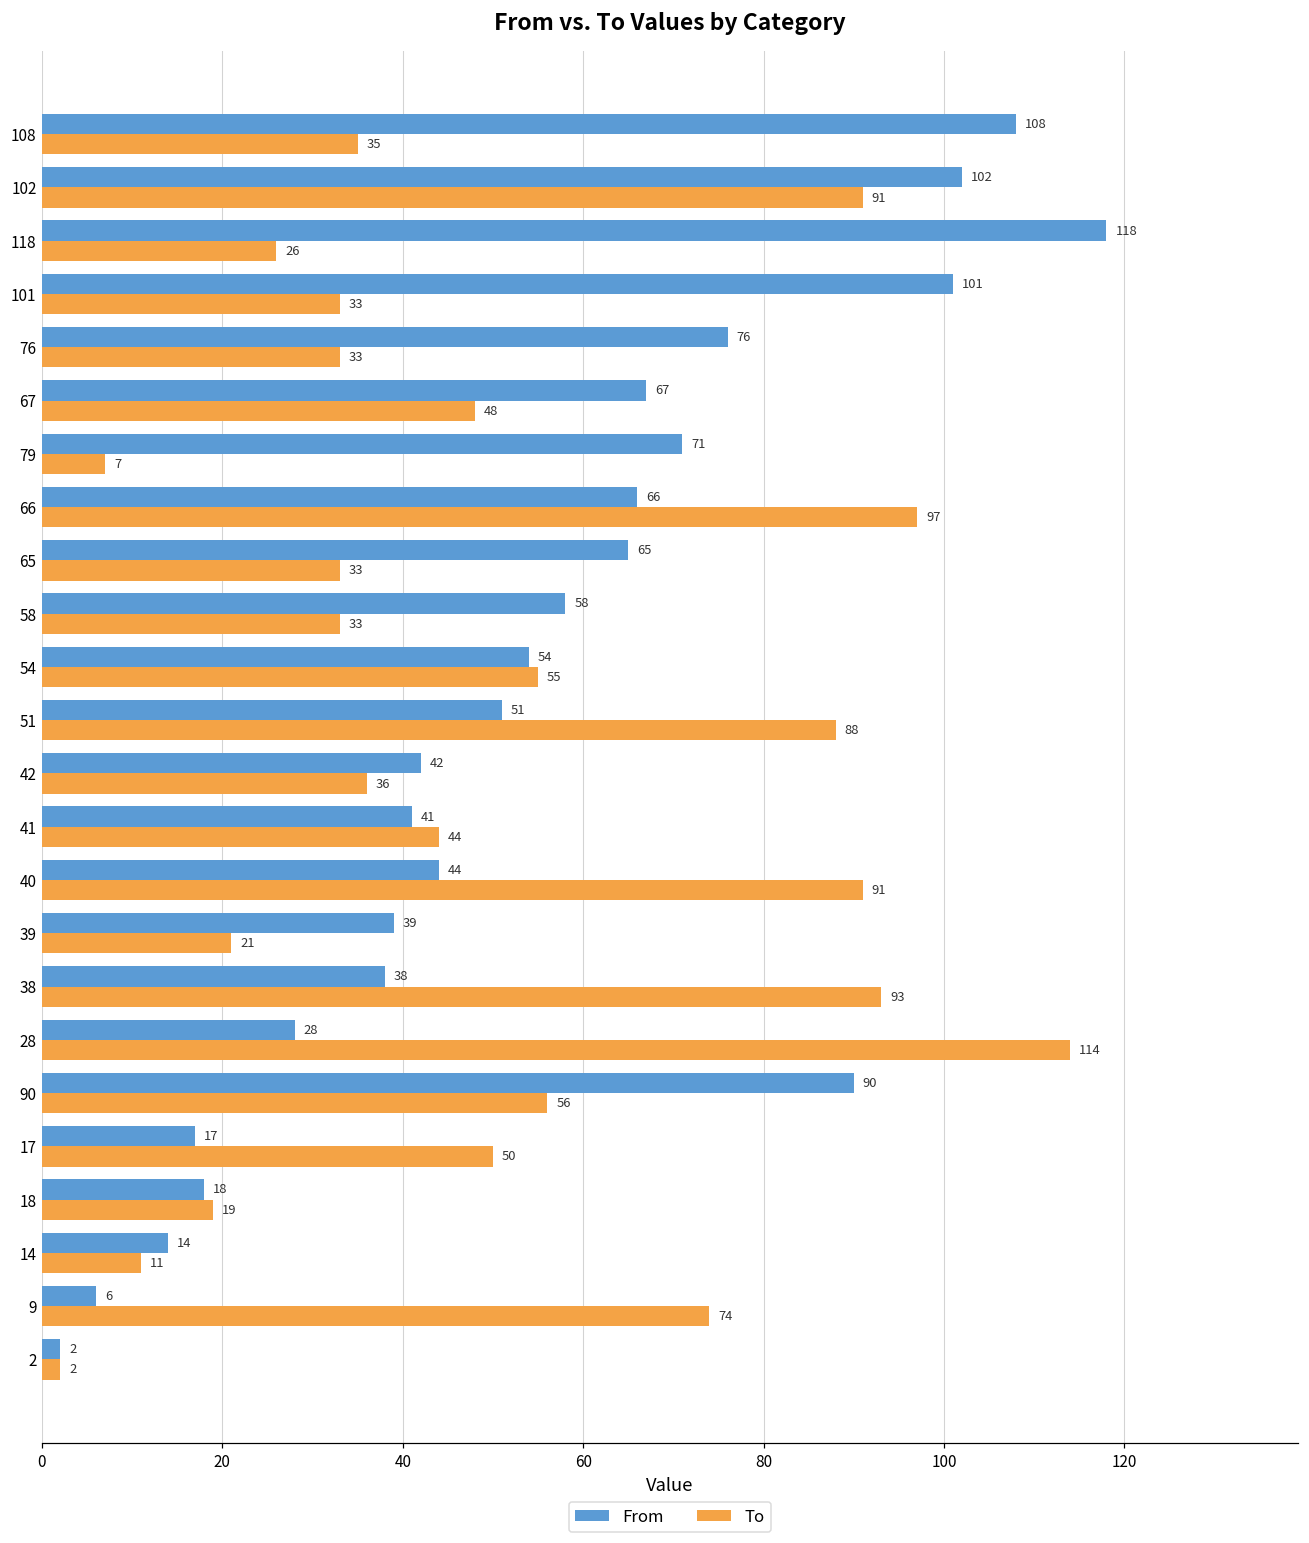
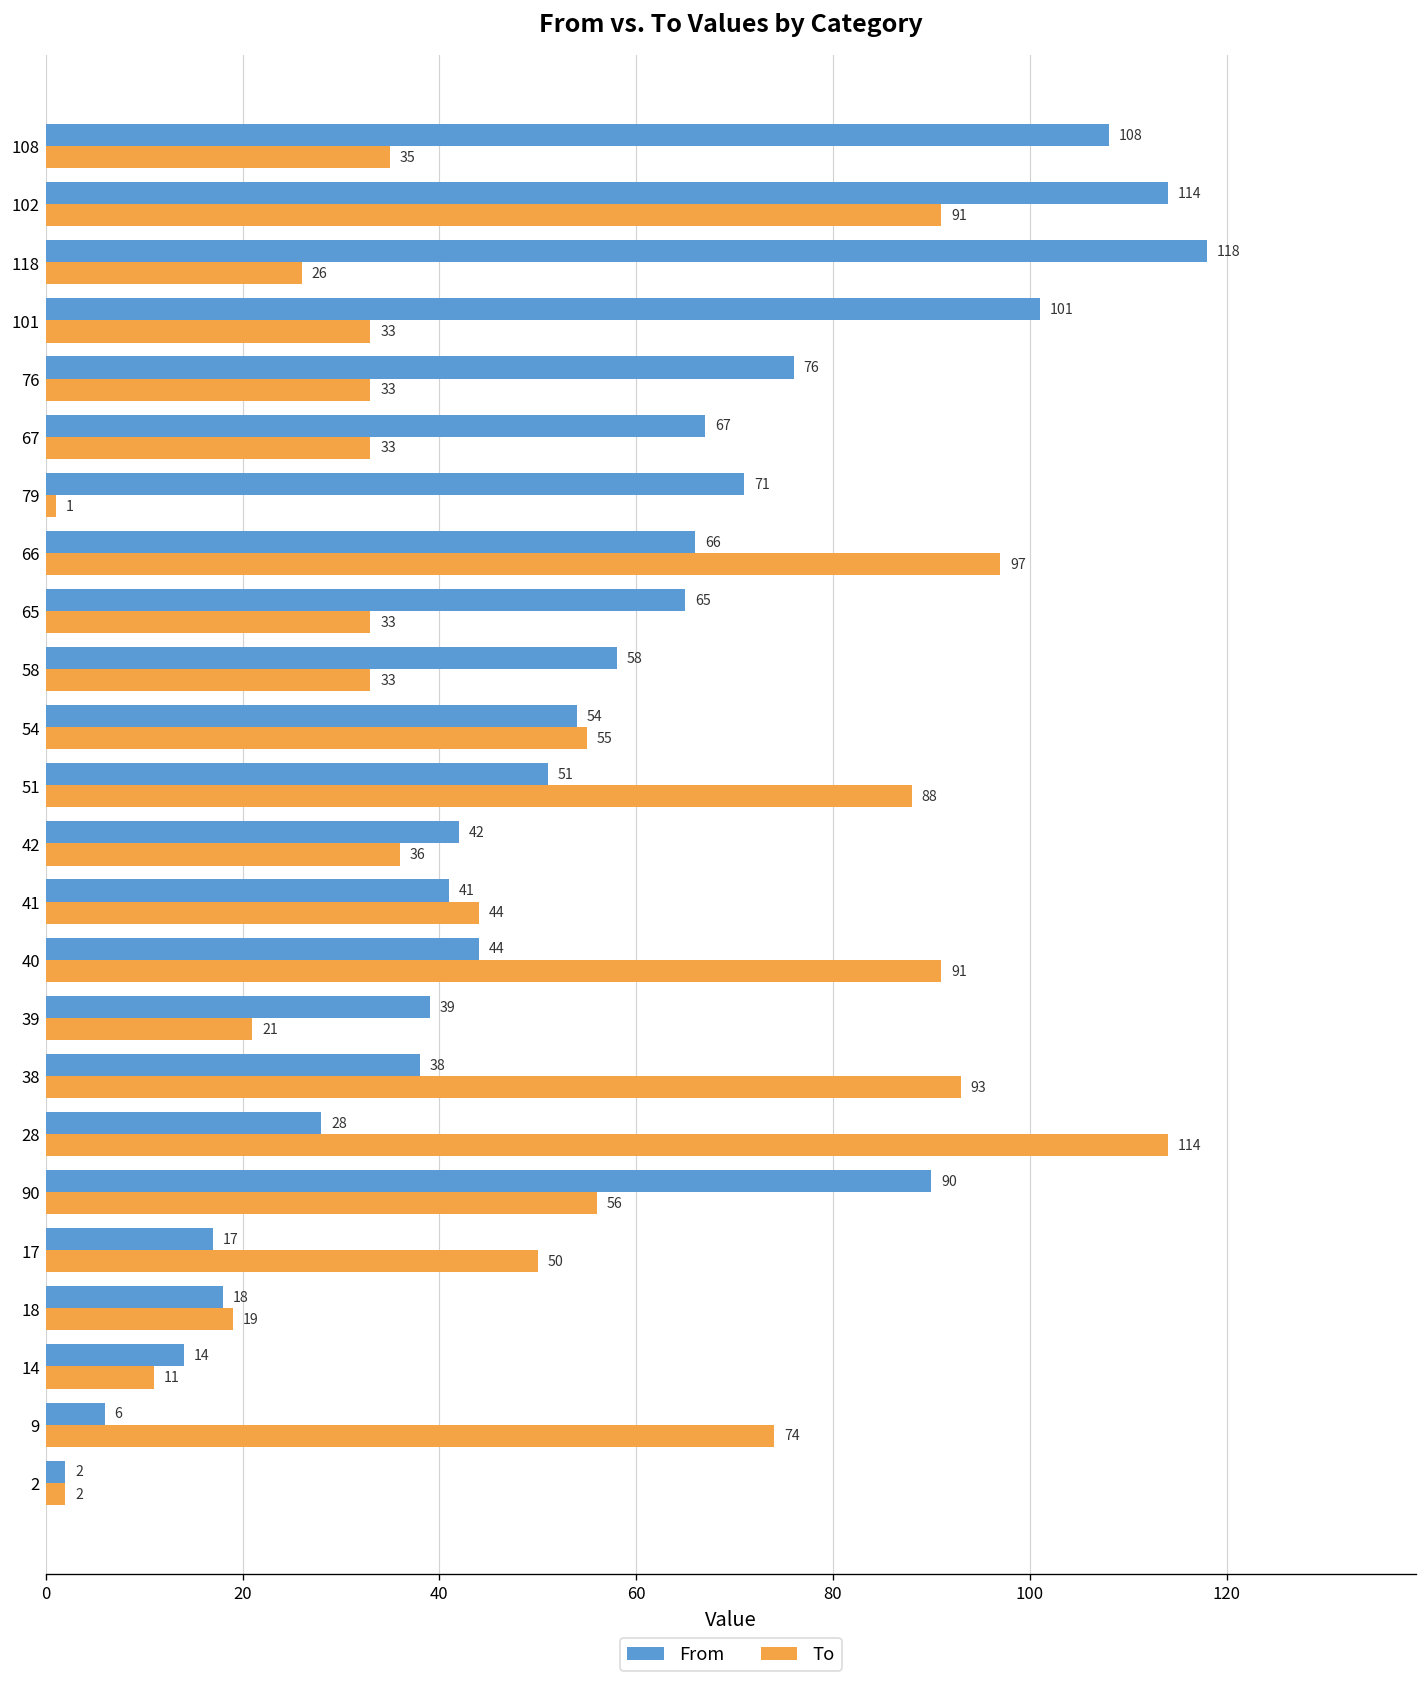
  {
    "From": {
      "108": 108,
-     "102": 102,
+     "102": 114,
      "118": 118,
      "101": 101,
      "76": 76,
      "67": 67,
      "79": 71,
      "66": 66,
      "65": 65,
      "58": 58,
      "54": 54,
      "51": 51,
      "42": 42,
      "41": 41,
      "40": 44,
      "39": 39,
      "38": 38,
      "28": 28,
      "90": 90,
      "17": 17,
      "18": 18,
      "14": 14,
      "9": 6,
      "2": 2
    },
    "To": {
      "108": 35,
      "102": 91,
      "118": 26,
      "101": 33,
      "76": 33,
-     "67": 48,
-     "79": 7,
+     "67": 33,
+     "79": 1,
      "66": 97,
      "65": 33,
      "58": 33,
      "54": 55,
      "51": 88,
      "42": 36,
      "41": 44,
      "40": 91,
      "39": 21,
      "38": 93,
      "28": 114,
      "90": 56,
      "17": 50,
      "18": 19,
      "14": 11,
      "9": 74,
      "2": 2
    }
  }
